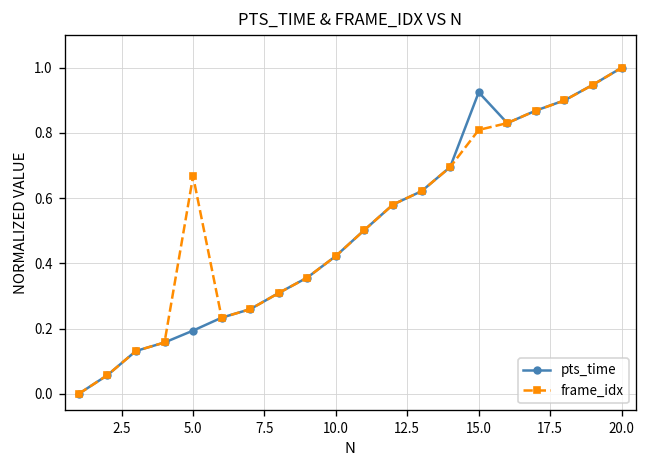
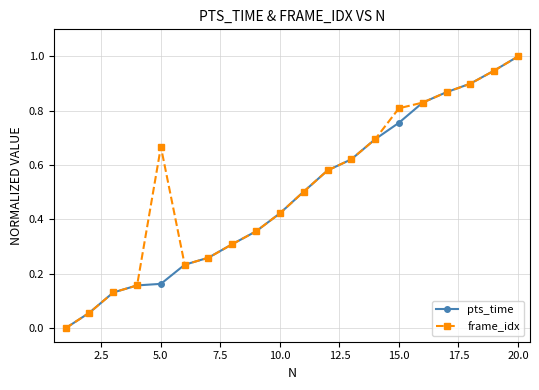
  {
    "pts_time": {
-     "5.0": 0.19,
-     "15.0": 0.92
+     "5.0": 0.16,
+     "15.0": 0.76
    },
    "frame_idx": {
      "5.0": 0.67,
      "15.0": 0.81
    }
  }
